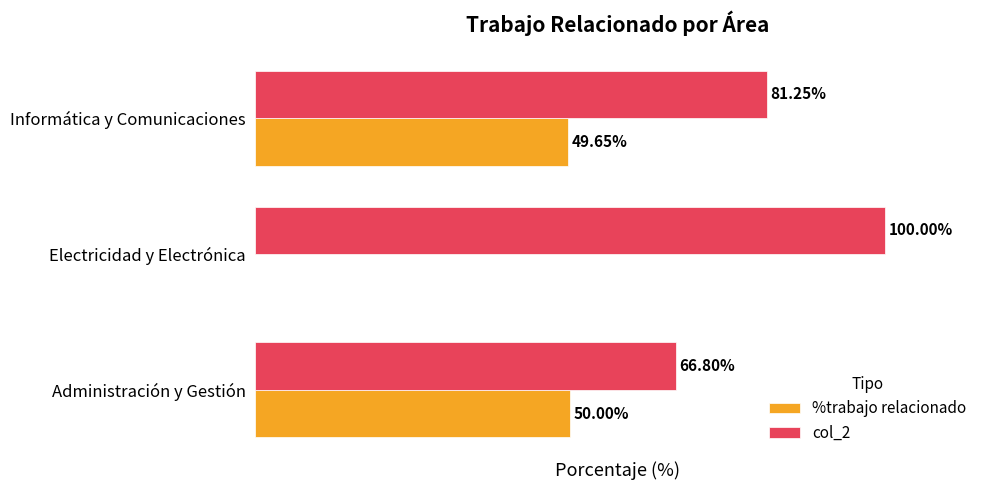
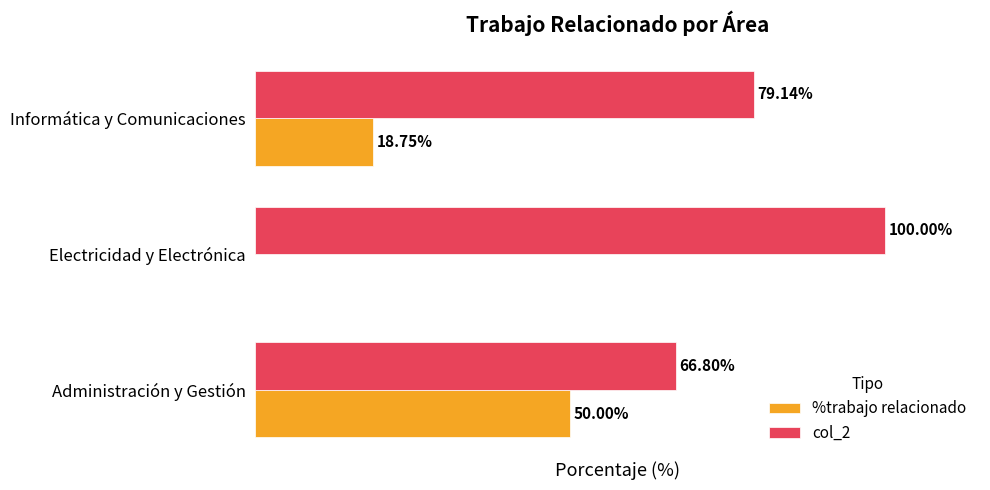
  {
    "%trabajo relacionado": {
-     "Informática y Comunicaciones": "49.65%",
+     "Informática y Comunicaciones": "18.75%",
      "Administración y Gestión": "50.00%"
    },
    "col_2": {
-     "Informática y Comunicaciones": "81.25%",
+     "Informática y Comunicaciones": "79.14%",
      "Electricidad y Electrónica": "100.00%",
      "Administración y Gestión": "66.80%"
    }
  }
